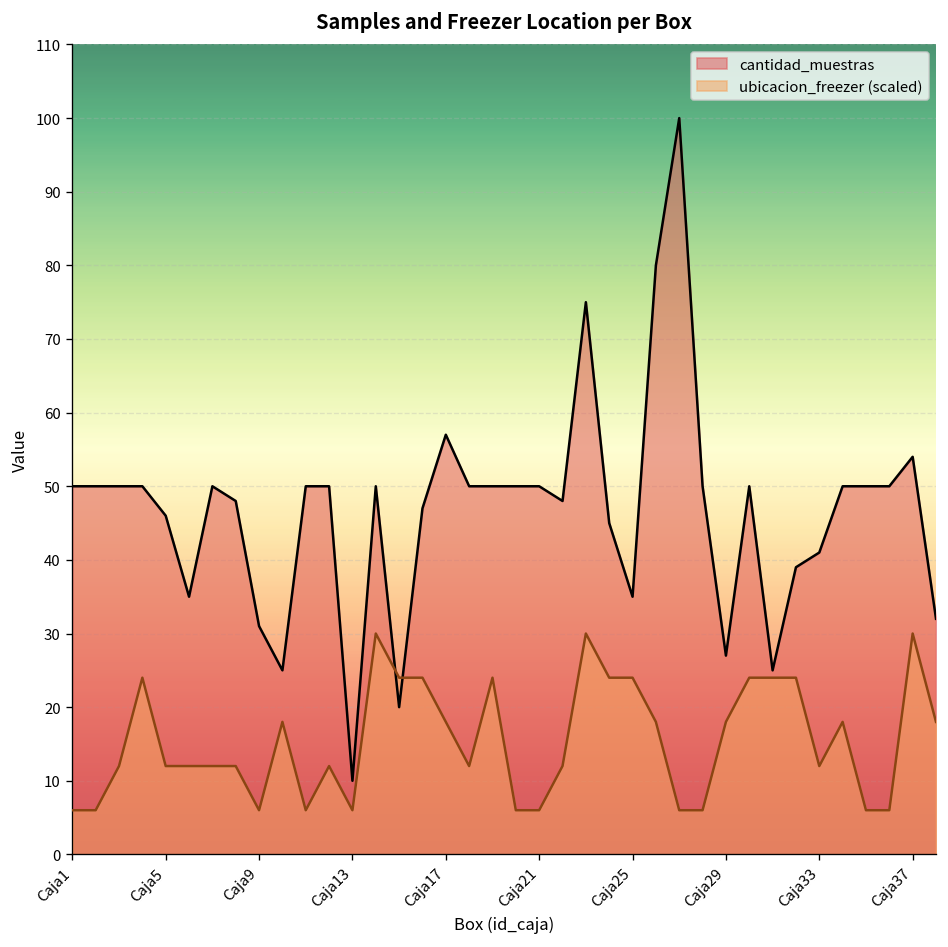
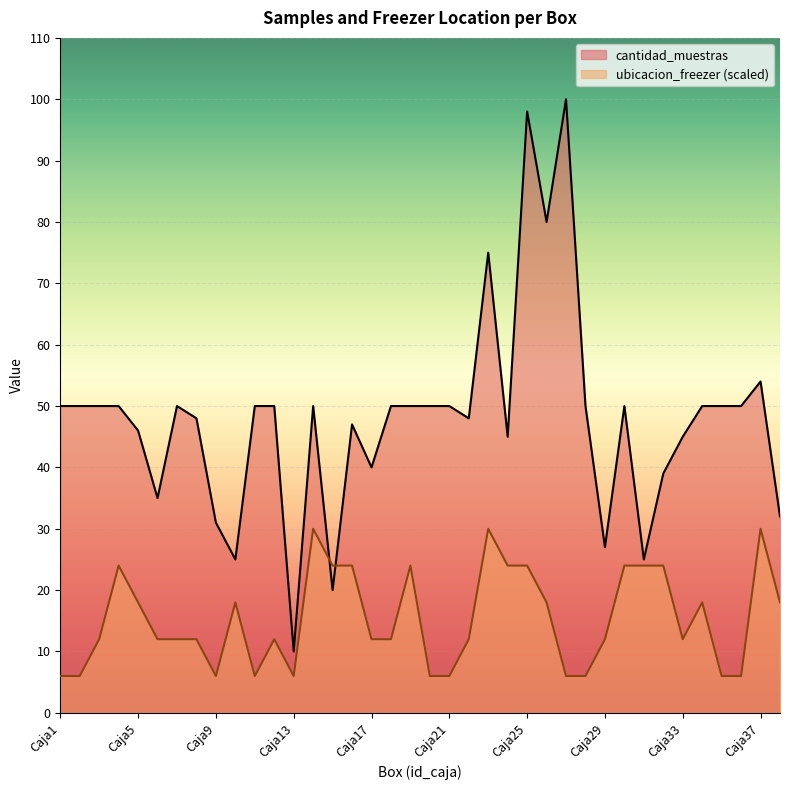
  {
    "cantidad_muestras": {
      "Caja1": 50,
      "Caja5": 46,
      "Caja9": 31,
      "Caja13": 10,
-     "Caja17": 57,
+     "Caja17": 40,
      "Caja21": 50,
-     "Caja25": 35,
+     "Caja25": 98,
      "Caja29": 27,
-     "Caja33": 41,
+     "Caja33": 45,
      "Caja37": 54
    },
    "ubicacion_freezer (scaled)": {
      "Caja1": 6,
-     "Caja5": 12,
+     "Caja5": 18,
      "Caja9": 6,
      "Caja13": 6,
-     "Caja17": 18,
+     "Caja17": 12,
      "Caja21": 6,
      "Caja25": 24,
-     "Caja29": 18,
+     "Caja29": 12,
      "Caja33": 12,
      "Caja37": 30
    }
  }
